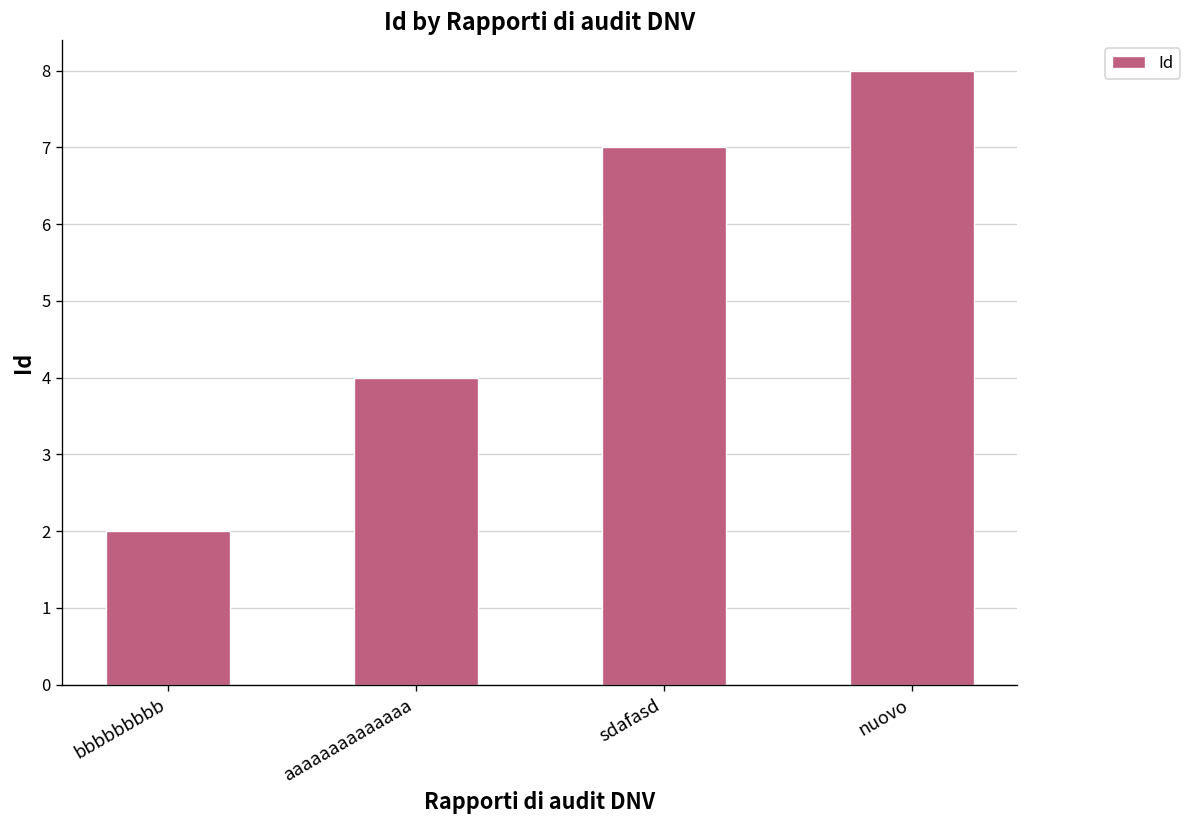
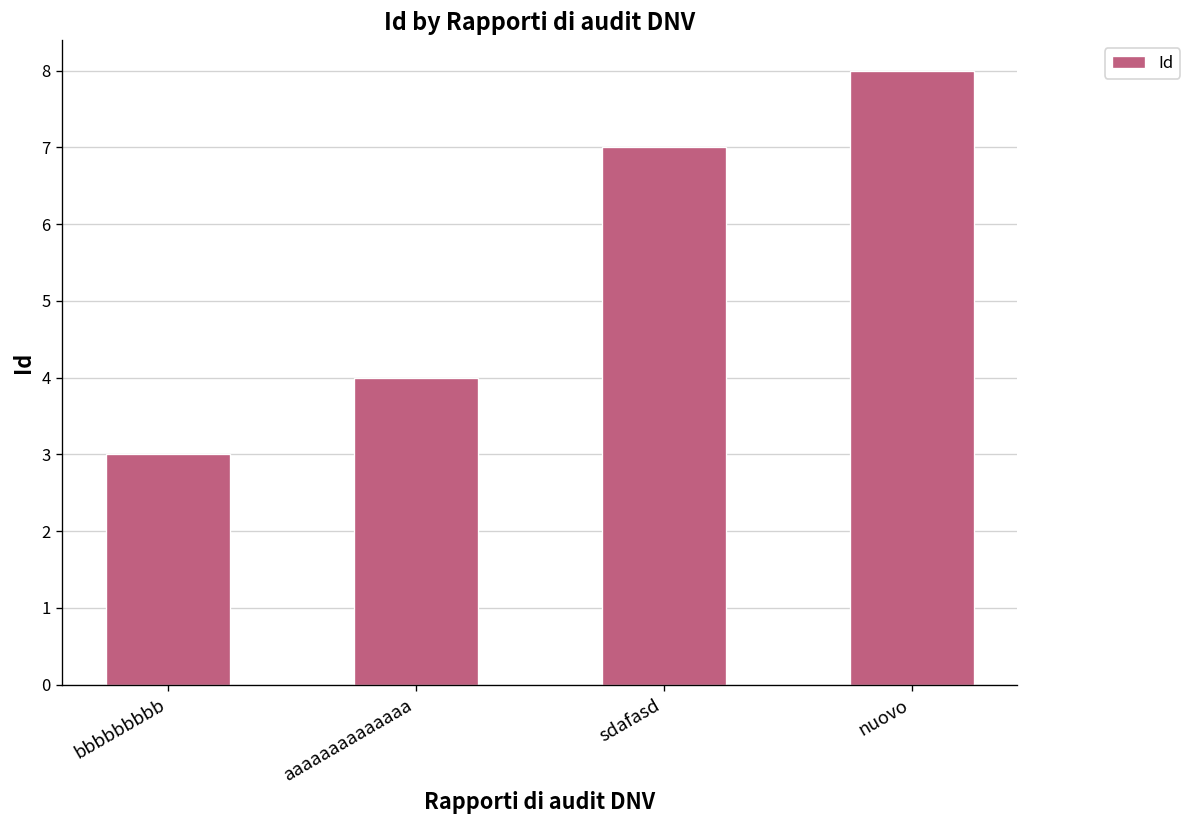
  {
-   "bbbbbbbbb": 2,
+   "bbbbbbbbb": 3,
    "aaaaaaaaaaaaaa": 4,
    "sdafasd": 7,
    "nuovo": 8
  }
